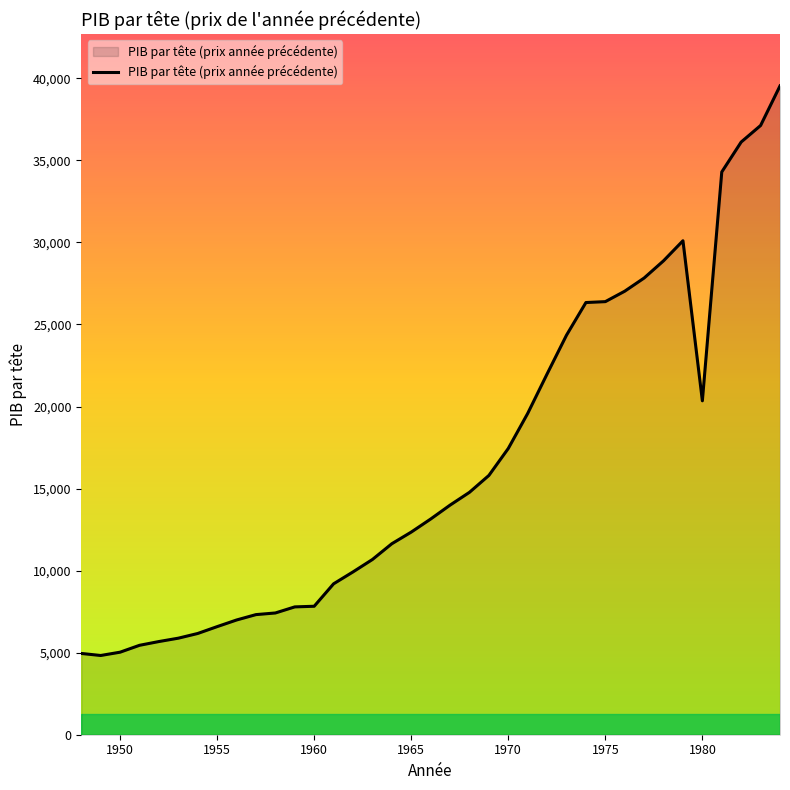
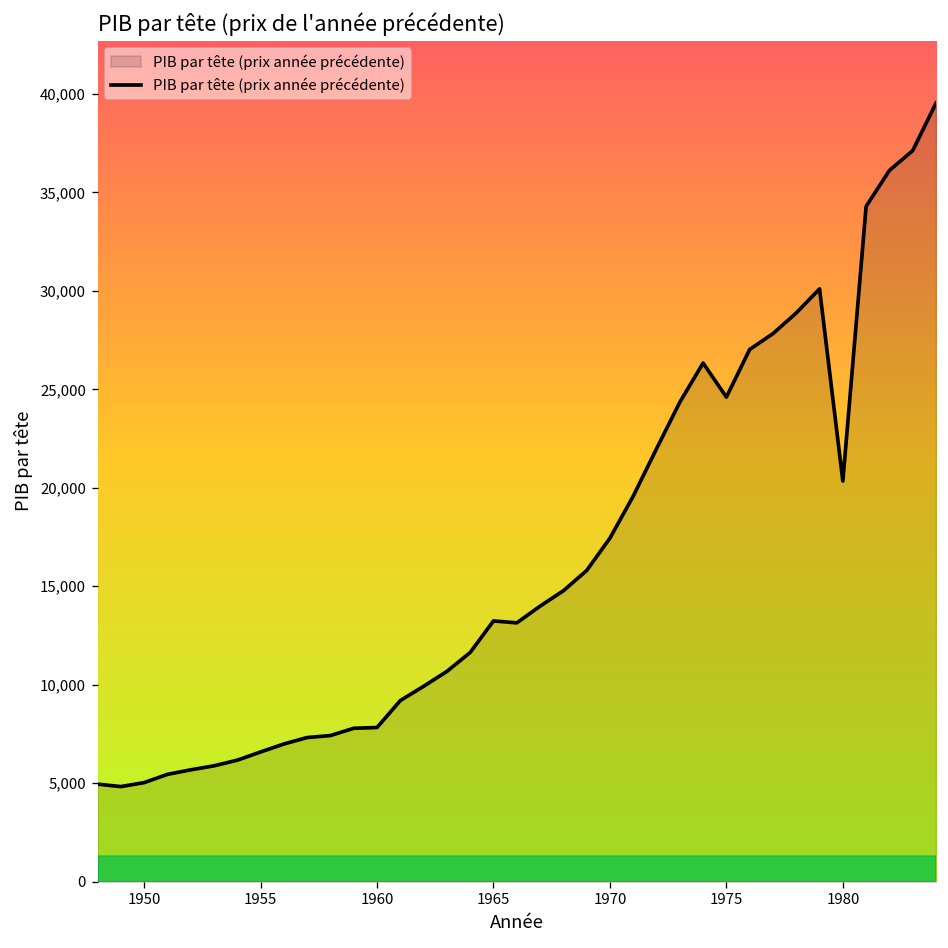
  {
    "1950": "5,000",
    "1955": "6,600",
    "1960": "7,800",
-   "1965": "12,300",
+   "1965": "13,200",
    "1970": "17,400",
-   "1975": "26,400",
+   "1975": "24,600",
    "1980": "20,300"
  }
